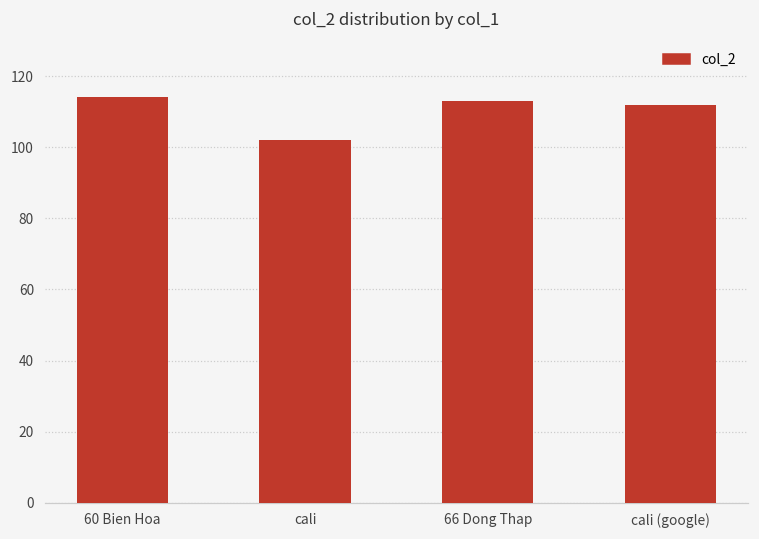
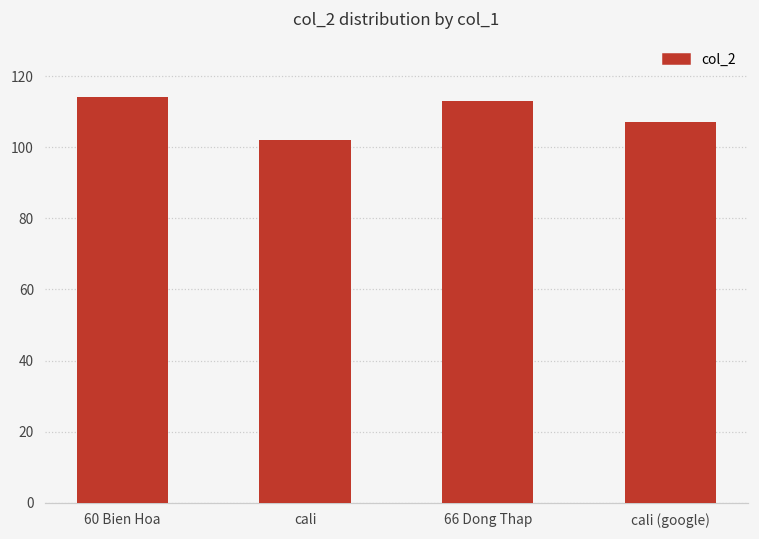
  {
    "60 Bien Hoa": 114,
    "cali": 102,
    "66 Dong Thap": 113,
-   "cali (google)": 112
+   "cali (google)": 107
  }
